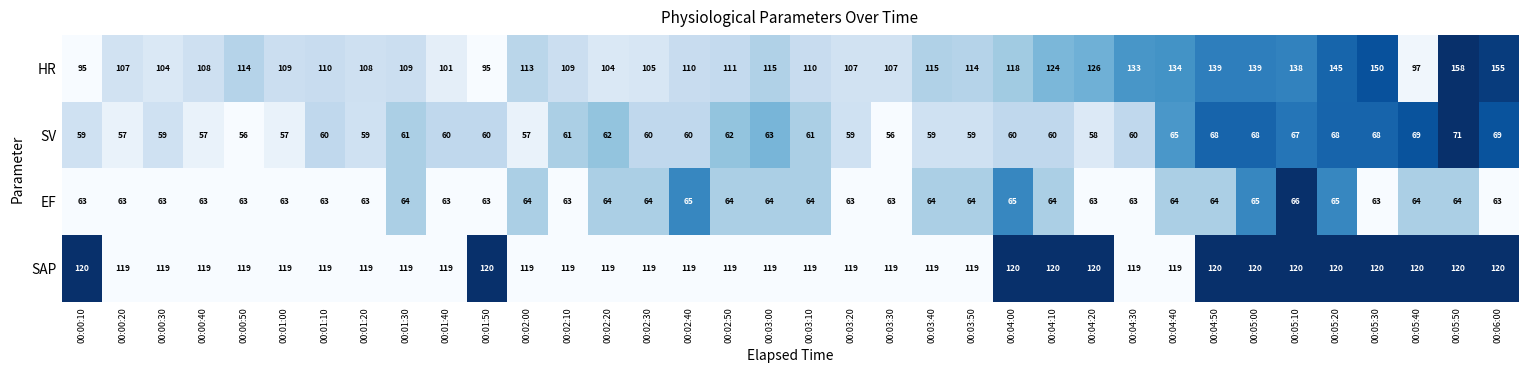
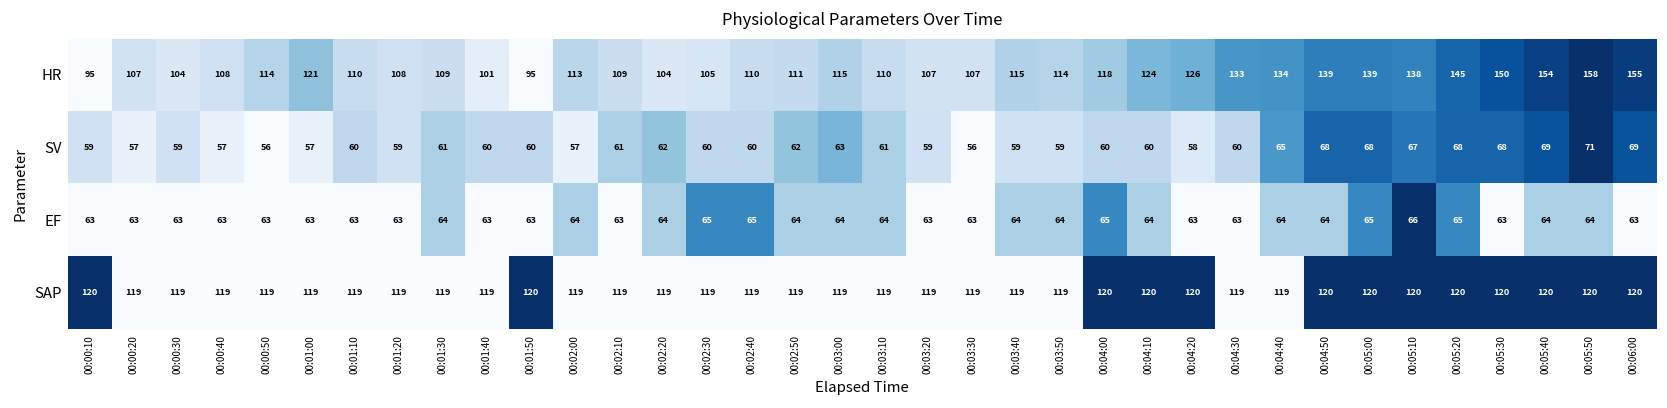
  {
    "HR": {
      "00:00:10": 95,
      "00:00:20": 107,
      "00:00:30": 104,
      "00:00:40": 108,
      "00:00:50": 114,
-     "00:01:00": 109,
+     "00:01:00": 121,
      "00:01:10": 110,
      "00:01:20": 108,
      "00:01:30": 109,
      "00:01:40": 101,
      "00:01:50": 95,
      "00:02:00": 113,
      "00:02:10": 109,
      "00:02:20": 104,
      "00:02:30": 105,
      "00:02:40": 110,
      "00:02:50": 111,
      "00:03:00": 115,
      "00:03:10": 110,
      "00:03:20": 107,
      "00:03:30": 107,
      "00:03:40": 115,
      "00:03:50": 114,
      "00:04:00": 118,
      "00:04:10": 124,
      "00:04:20": 126,
      "00:04:30": 133,
      "00:04:40": 134,
      "00:04:50": 139,
      "00:05:00": 139,
      "00:05:10": 138,
      "00:05:20": 145,
      "00:05:30": 150,
-     "00:05:40": 97,
+     "00:05:40": 154,
      "00:05:50": 158,
      "00:06:00": 155
    },
    "SV": {
      "00:00:10": 59,
      "00:00:20": 57,
      "00:00:30": 59,
      "00:00:40": 57,
      "00:00:50": 56,
      "00:01:00": 57,
      "00:01:10": 60,
      "00:01:20": 59,
      "00:01:30": 61,
      "00:01:40": 60,
      "00:01:50": 60,
      "00:02:00": 57,
      "00:02:10": 61,
      "00:02:20": 62,
      "00:02:30": 60,
      "00:02:40": 60,
      "00:02:50": 62,
      "00:03:00": 63,
      "00:03:10": 61,
      "00:03:20": 59,
      "00:03:30": 56,
      "00:03:40": 59,
      "00:03:50": 59,
      "00:04:00": 60,
      "00:04:10": 60,
      "00:04:20": 58,
      "00:04:30": 60,
      "00:04:40": 65,
      "00:04:50": 68,
      "00:05:00": 68,
      "00:05:10": 67,
      "00:05:20": 68,
      "00:05:30": 68,
      "00:05:40": 69,
      "00:05:50": 71,
      "00:06:00": 69
    },
    "EF": {
      "00:00:10": 63,
      "00:00:20": 63,
      "00:00:30": 63,
      "00:00:40": 63,
      "00:00:50": 63,
      "00:01:00": 63,
      "00:01:10": 63,
      "00:01:20": 63,
      "00:01:30": 64,
      "00:01:40": 63,
      "00:01:50": 63,
      "00:02:00": 64,
      "00:02:10": 63,
      "00:02:20": 64,
-     "00:02:30": 64,
+     "00:02:30": 65,
      "00:02:40": 65,
      "00:02:50": 64,
      "00:03:00": 64,
      "00:03:10": 64,
      "00:03:20": 63,
      "00:03:30": 63,
      "00:03:40": 64,
      "00:03:50": 64,
      "00:04:00": 65,
      "00:04:10": 64,
      "00:04:20": 63,
      "00:04:30": 63,
      "00:04:40": 64,
      "00:04:50": 64,
      "00:05:00": 65,
      "00:05:10": 66,
      "00:05:20": 65,
      "00:05:30": 63,
      "00:05:40": 64,
      "00:05:50": 64,
      "00:06:00": 63
    },
    "SAP": {
      "00:00:10": 120,
      "00:00:20": 119,
      "00:00:30": 119,
      "00:00:40": 119,
      "00:00:50": 119,
      "00:01:00": 119,
      "00:01:10": 119,
      "00:01:20": 119,
      "00:01:30": 119,
      "00:01:40": 119,
      "00:01:50": 120,
      "00:02:00": 119,
      "00:02:10": 119,
      "00:02:20": 119,
      "00:02:30": 119,
      "00:02:40": 119,
      "00:02:50": 119,
      "00:03:00": 119,
      "00:03:10": 119,
      "00:03:20": 119,
      "00:03:30": 119,
      "00:03:40": 119,
      "00:03:50": 119,
      "00:04:00": 120,
      "00:04:10": 120,
      "00:04:20": 120,
      "00:04:30": 119,
      "00:04:40": 119,
      "00:04:50": 120,
      "00:05:00": 120,
      "00:05:10": 120,
      "00:05:20": 120,
      "00:05:30": 120,
      "00:05:40": 120,
      "00:05:50": 120,
      "00:06:00": 120
    }
  }
